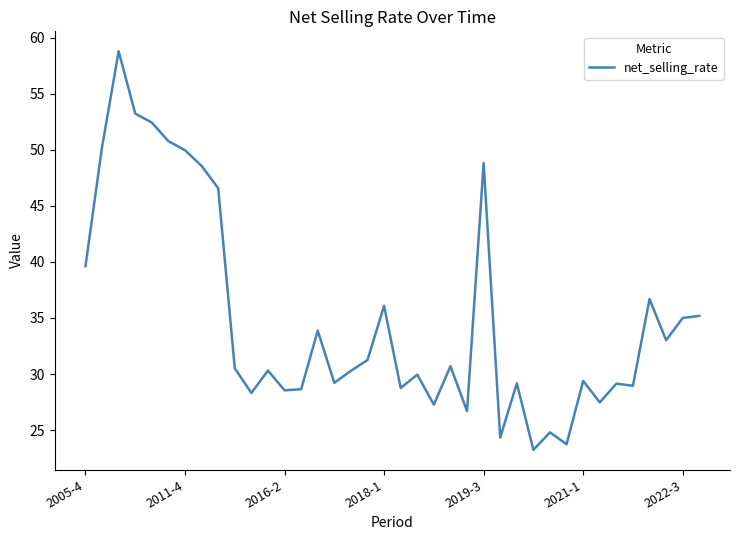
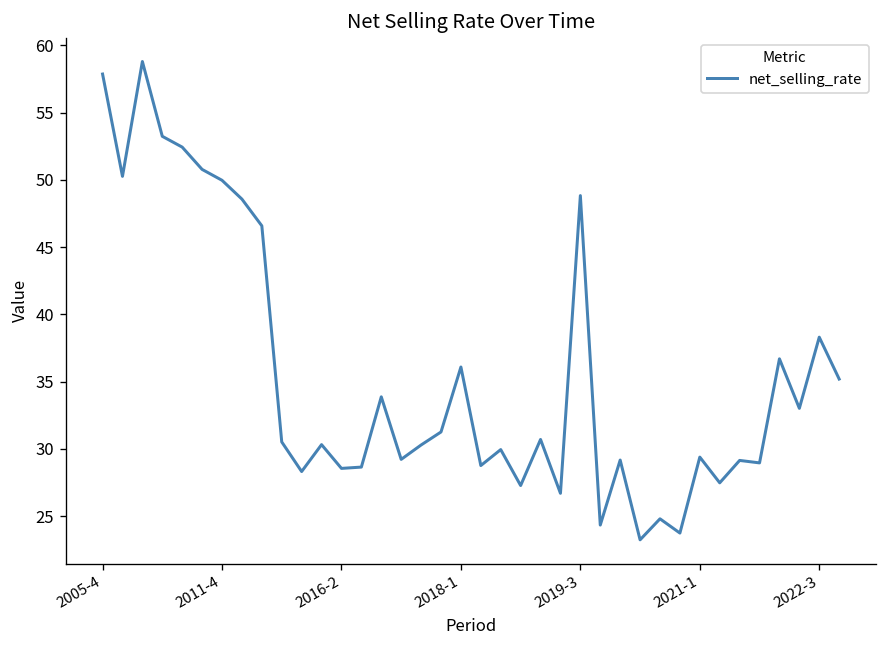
  {
-   "2005-4": 39.6,
+   "2005-4": 57.9,
    "2011-4": 50.0,
    "2016-2": 28.5,
    "2018-1": 36.1,
    "2019-3": 48.8,
    "2021-1": 29.4,
-   "2022-3": 35.0
+   "2022-3": 38.3
  }
